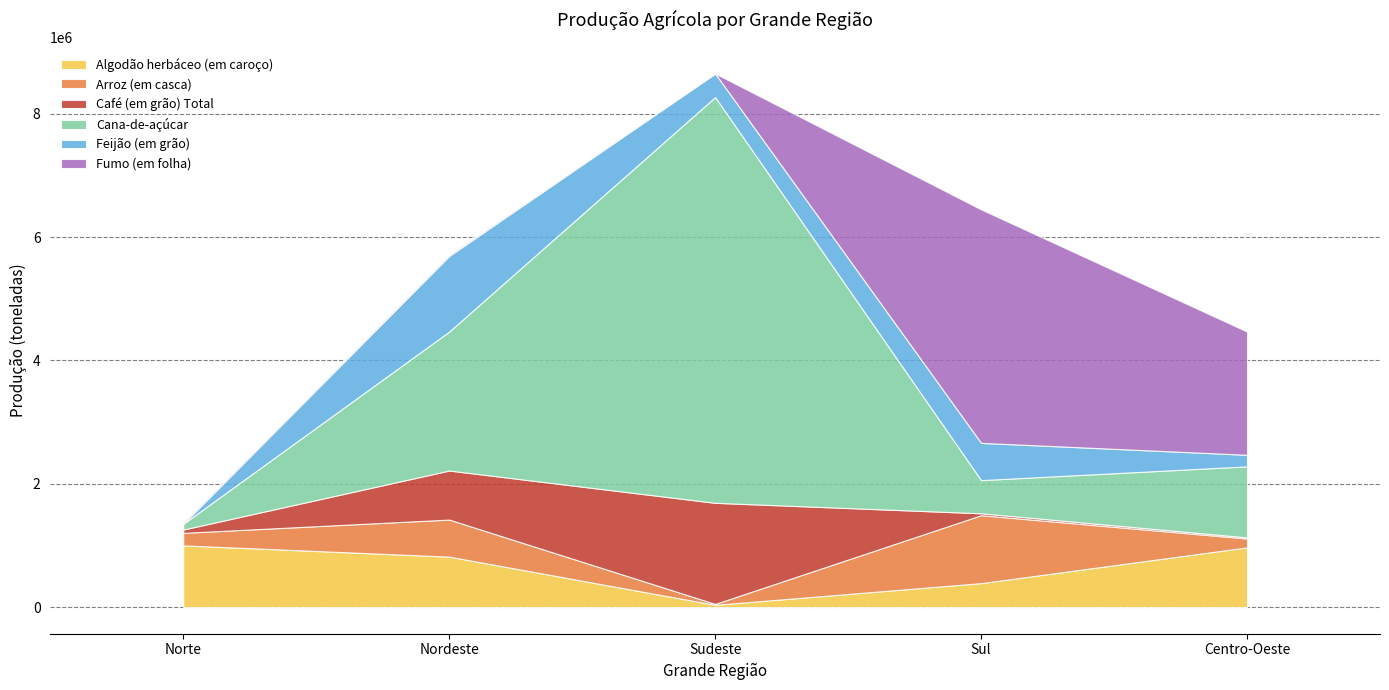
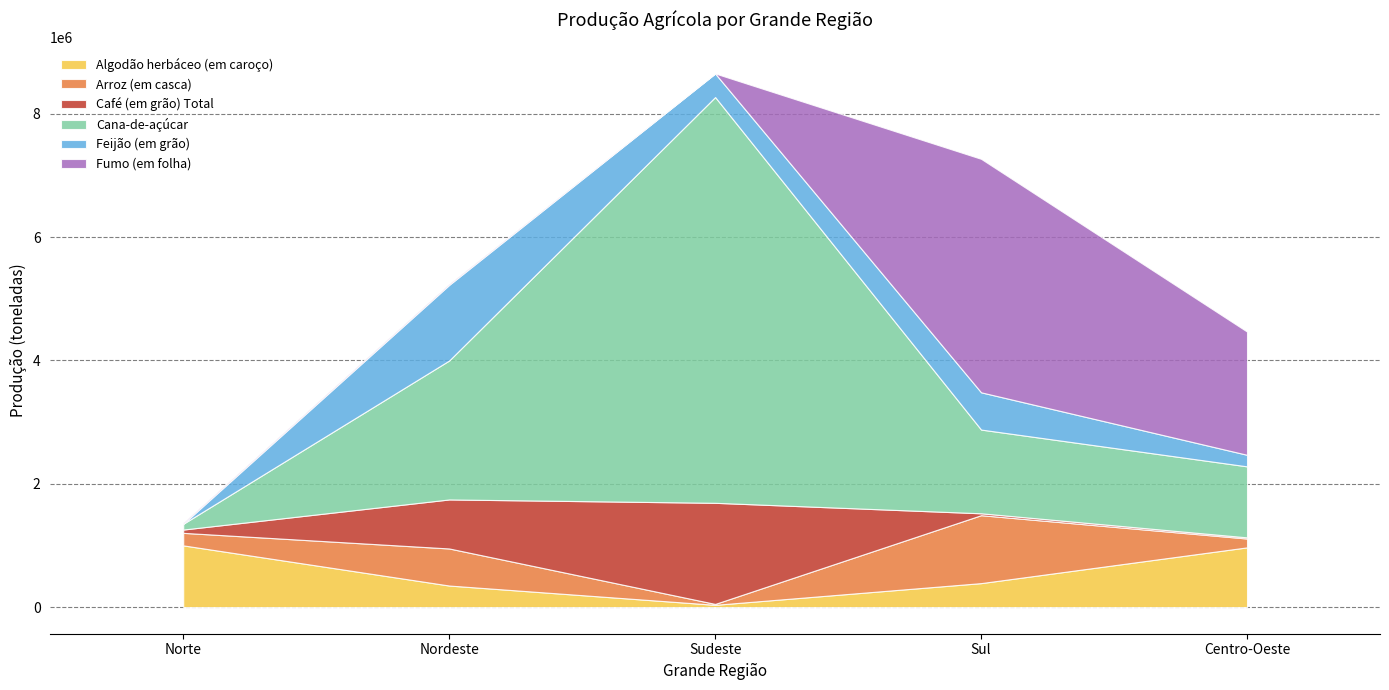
  {
    "Algodão herbáceo (em caroço)": {
      "Norte": 1000000,
-     "Nordeste": 800000,
+     "Nordeste": 300000,
      "Sul": 400000,
      "Centro-Oeste": 1000000
    },
    "Arroz (em casca)": {
      "Norte": 200000,
      "Nordeste": 600000
    },
    "Café (em grão) Total": {
      "Norte": 100000,
      "Nordeste": 800000,
      "Sudeste": 1600000
    },
    "Cana-de-açúcar": {
      "Nordeste": 2300000,
      "Sudeste": 6600000,
-     "Sul": 500000,
+     "Sul": 1400000,
      "Centro-Oeste": 1200000
    },
    "Feijão (em grão)": {
      "Sul": 600000,
      "Centro-Oeste": 200000
    },
    "Fumo (em folha)": {
      "Sul": 3800000,
      "Centro-Oeste": 2000000
    }
  }
